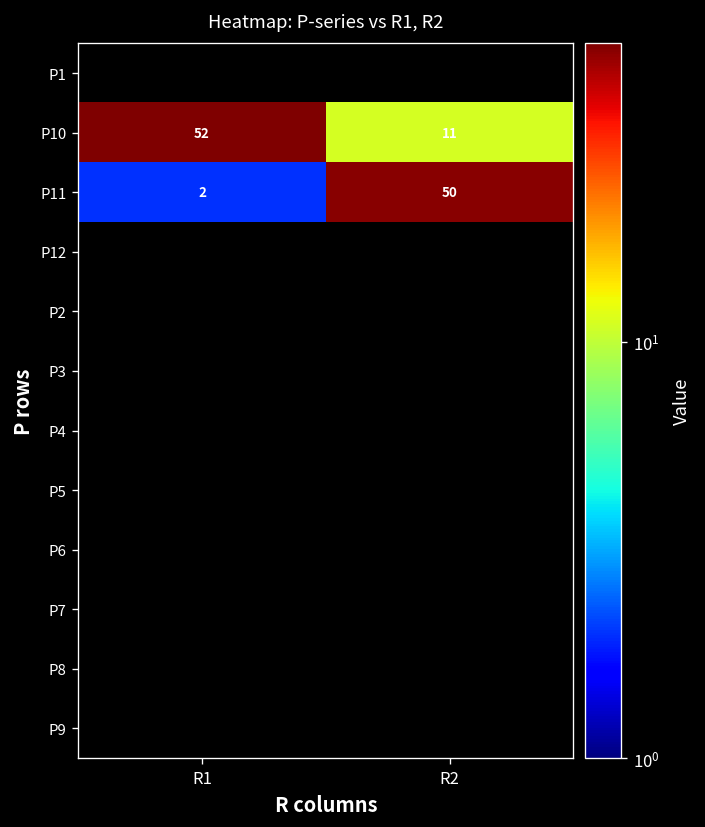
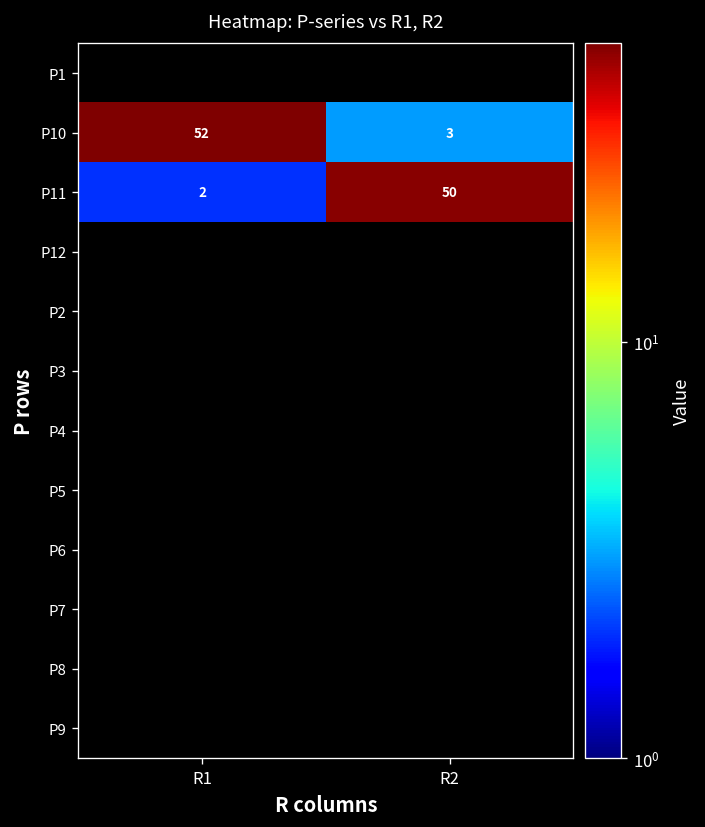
  {
    "P10": {
      "R1": 52,
-     "R2": 11
+     "R2": 3
    },
    "P11": {
      "R1": 2,
      "R2": 50
    }
  }
